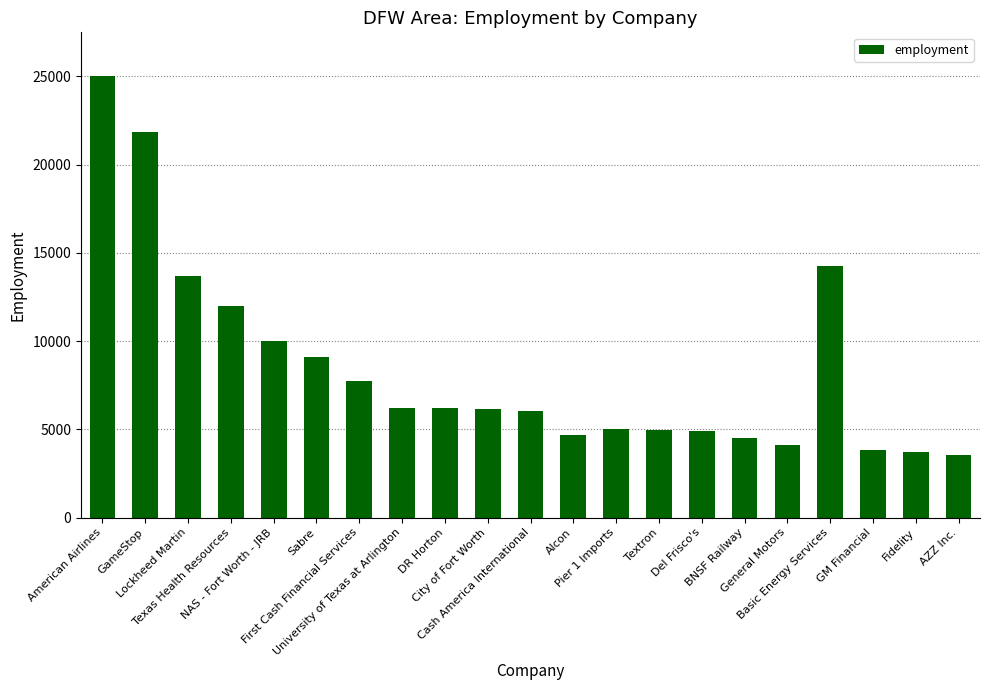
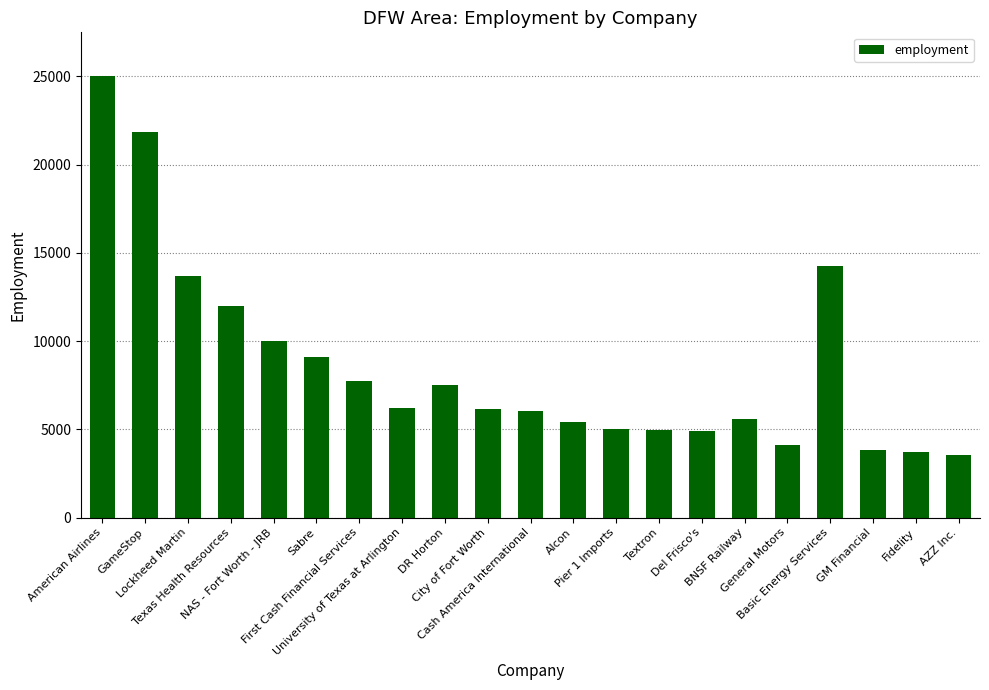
  {
    "American Airlines": 25000,
    "GameStop": 21800,
    "Lockheed Martin": 13700,
    "Texas Health Resources": 12000,
    "NAS - Fort Worth - JRB": 10000,
    "Sabre": 9100,
    "First Cash Financial Services": 7800,
    "University of Texas at Arlington": 6200,
-   "DR Horton": 6200,
+   "DR Horton": 7500,
    "City of Fort Worth": 6200,
    "Cash America International": 6000,
-   "Alcon": 4700,
+   "Alcon": 5400,
    "Pier 1 Imports": 5000,
    "Textron": 5000,
    "Del Frisco's": 4900,
-   "BNSF Railway": 4500,
+   "BNSF Railway": 5600,
    "General Motors": 4100,
    "Basic Energy Services": 14300,
    "GM Financial": 3800,
    "Fidelity": 3700,
    "AZZ Inc.": 3500
  }
